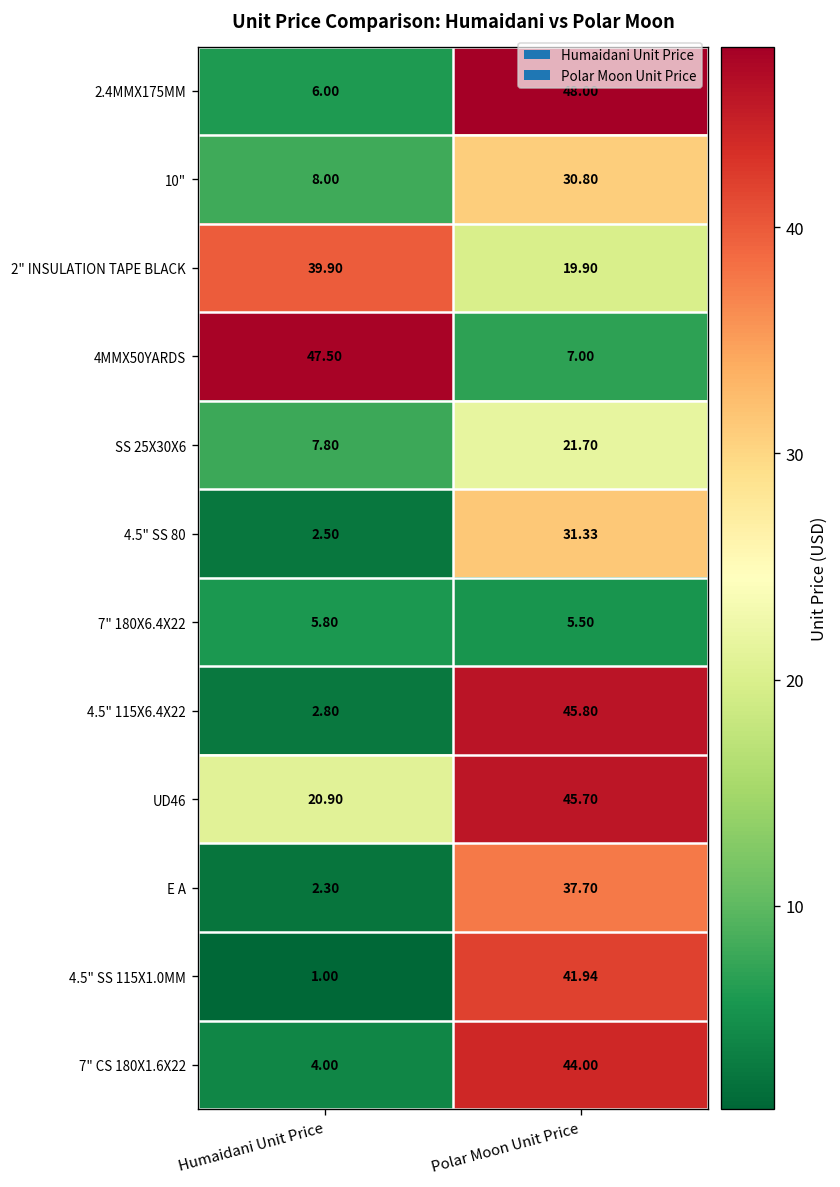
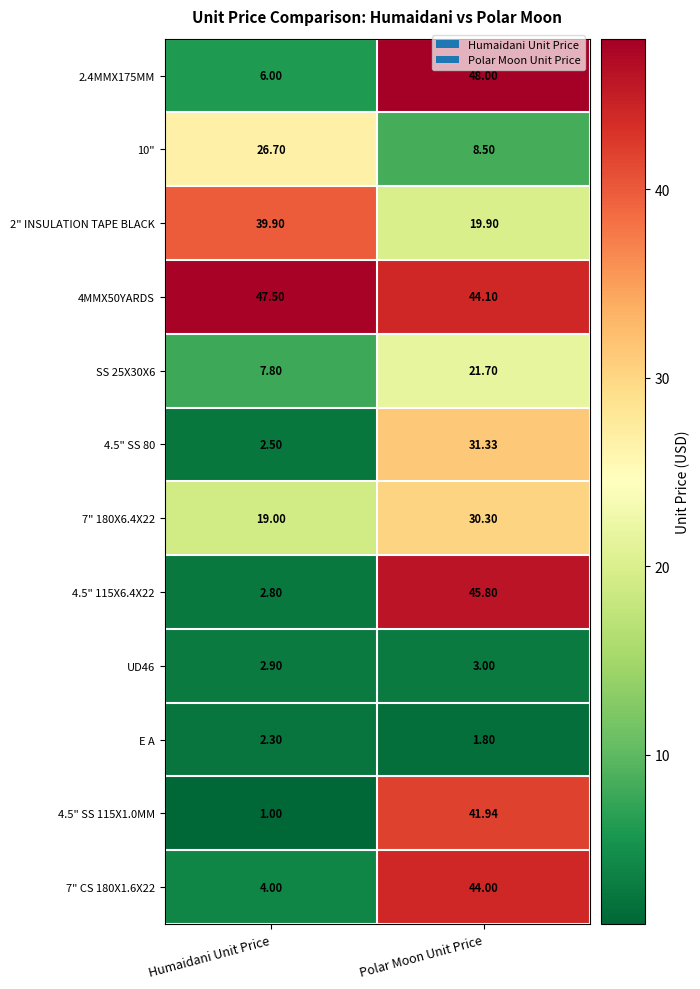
  {
    "2.4MMX175MM": {
      "Humaidani Unit Price": 6.00
    },
    "10\"": {
-     "Humaidani Unit Price": 8.00,
-     "Polar Moon Unit Price": 30.80
+     "Humaidani Unit Price": 26.70,
+     "Polar Moon Unit Price": 8.50
    },
    "2\" INSULATION TAPE BLACK": {
      "Humaidani Unit Price": 39.90,
      "Polar Moon Unit Price": 19.90
    },
    "4MMX50YARDS": {
      "Humaidani Unit Price": 47.50,
-     "Polar Moon Unit Price": 7.00
+     "Polar Moon Unit Price": 44.10
    },
    "SS 25X30X6": {
      "Humaidani Unit Price": 7.80,
      "Polar Moon Unit Price": 21.70
    },
    "4.5\" SS 80": {
      "Humaidani Unit Price": 2.50,
      "Polar Moon Unit Price": 31.33
    },
    "7\" 180X6.4X22": {
-     "Humaidani Unit Price": 5.80,
-     "Polar Moon Unit Price": 5.50
+     "Humaidani Unit Price": 19.00,
+     "Polar Moon Unit Price": 30.30
    },
    "4.5\" 115X6.4X22": {
      "Humaidani Unit Price": 2.80,
      "Polar Moon Unit Price": 45.80
    },
    "UD46": {
-     "Humaidani Unit Price": 20.90,
-     "Polar Moon Unit Price": 45.70
+     "Humaidani Unit Price": 2.90,
+     "Polar Moon Unit Price": 3.00
    },
    "E A": {
      "Humaidani Unit Price": 2.30,
-     "Polar Moon Unit Price": 37.70
+     "Polar Moon Unit Price": 1.80
    },
    "4.5\" SS 115X1.0MM": {
      "Humaidani Unit Price": 1.00,
      "Polar Moon Unit Price": 41.94
    },
    "7\" CS 180X1.6X22": {
      "Humaidani Unit Price": 4.00,
      "Polar Moon Unit Price": 44.00
    }
  }
